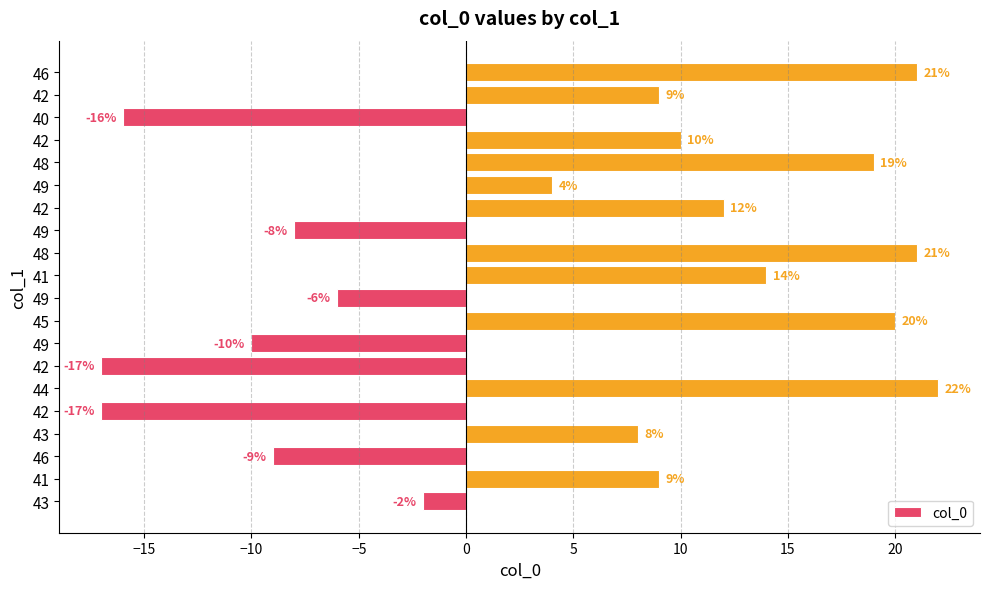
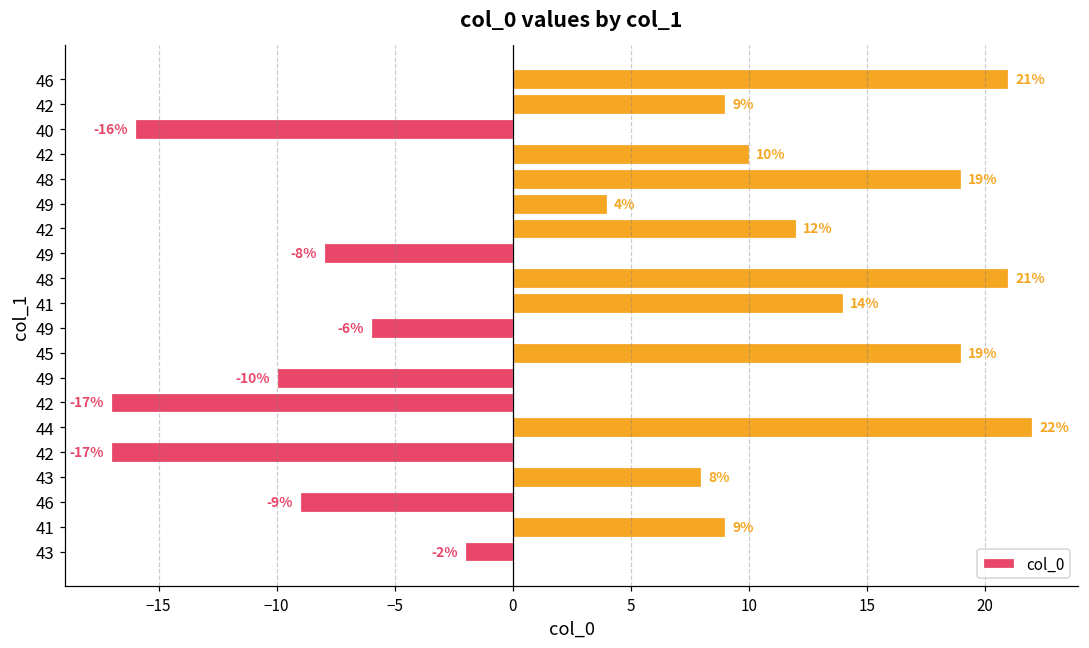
  {
    "40": "-16%",
-   "45": "20%",
+   "45": "19%",
    "44": "22%"
  }
